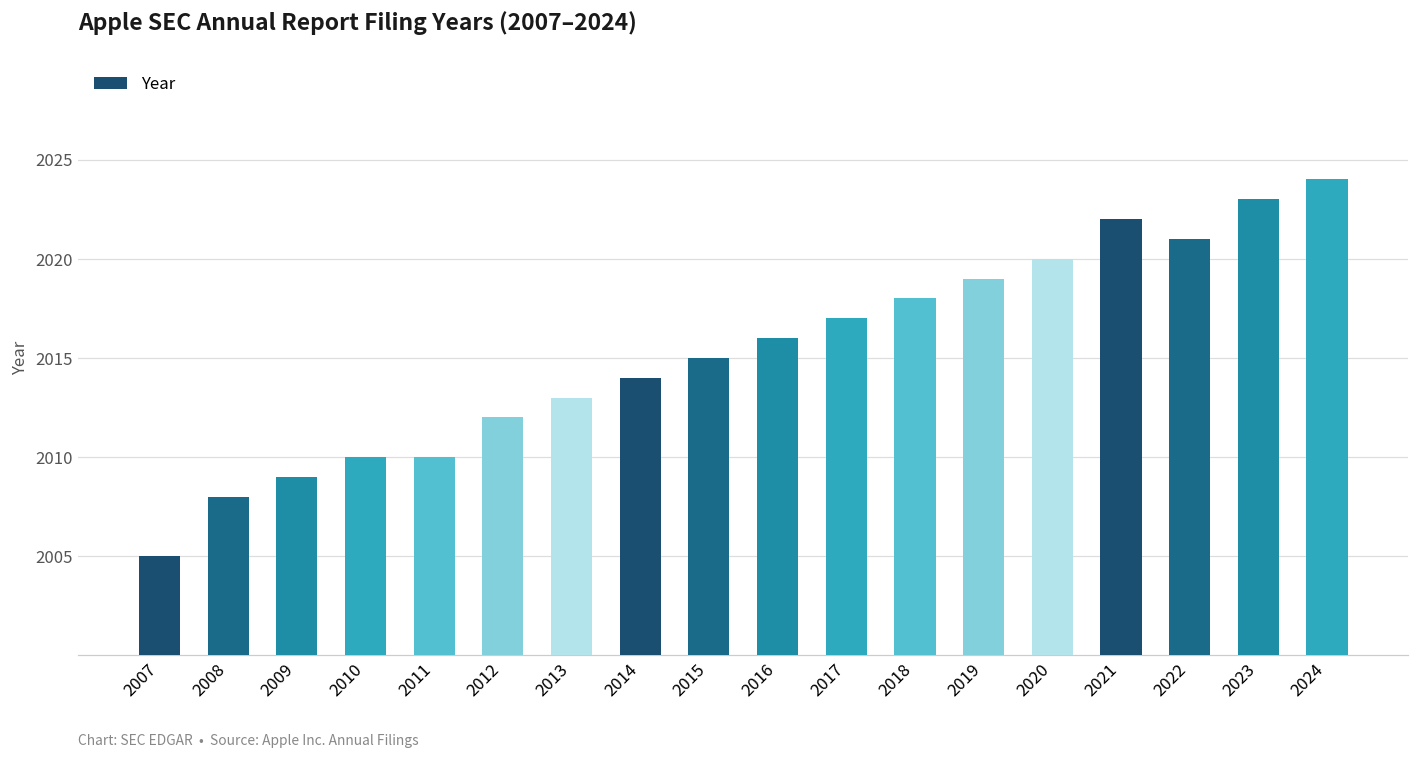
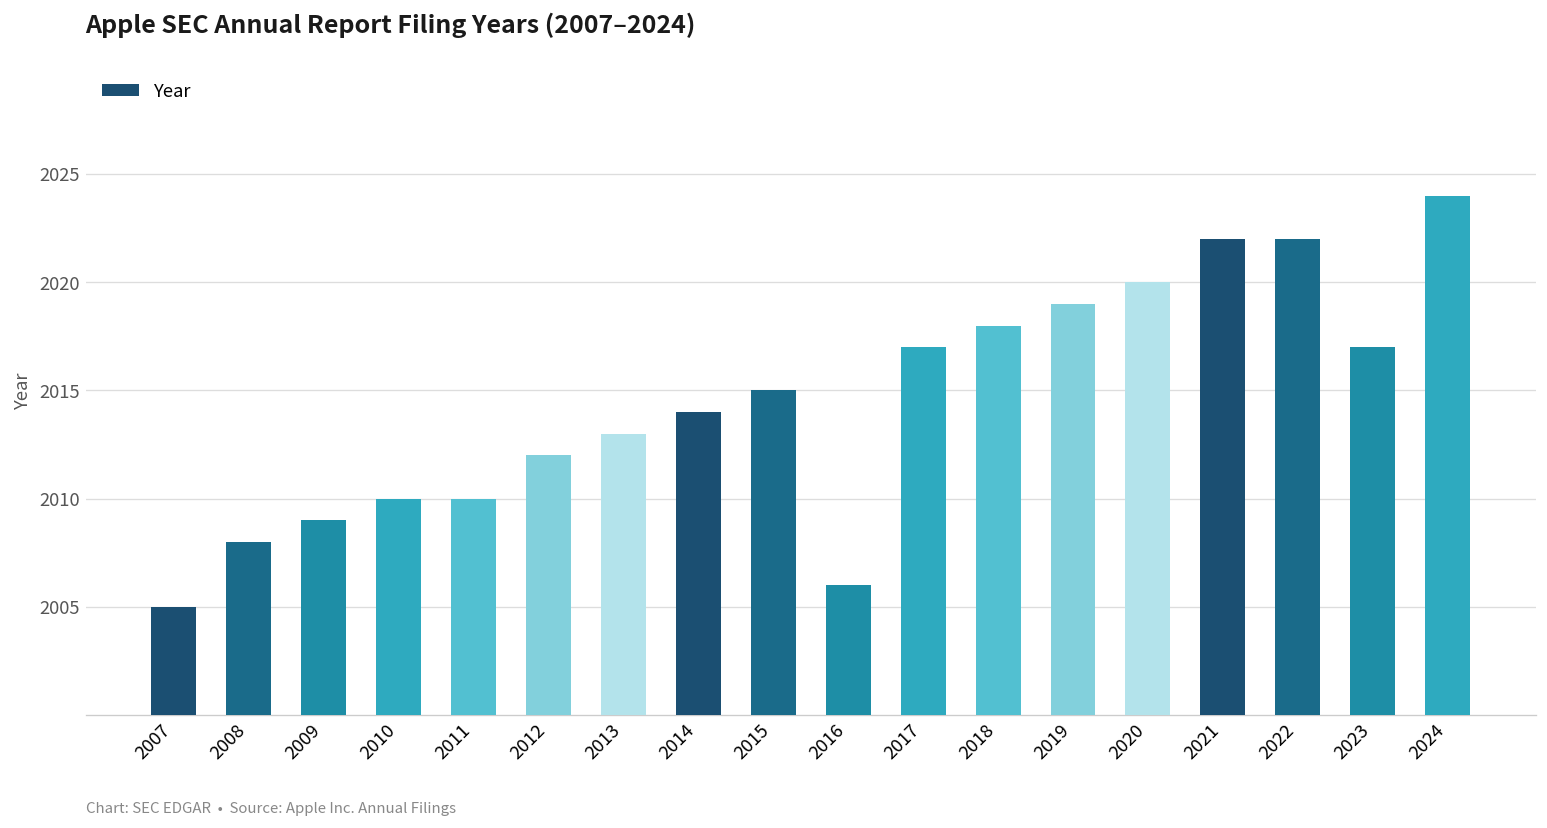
  {
    "2007": 2005,
    "2008": 2008,
    "2009": 2009,
    "2010": 2010,
    "2011": 2010,
    "2012": 2012,
    "2013": 2013,
    "2014": 2014,
    "2015": 2015,
-   "2016": 2016,
+   "2016": 2006,
    "2017": 2017,
    "2018": 2018,
    "2019": 2019,
    "2020": 2020,
    "2021": 2022,
-   "2022": 2021,
-   "2023": 2023,
+   "2022": 2022,
+   "2023": 2017,
    "2024": 2024
  }
